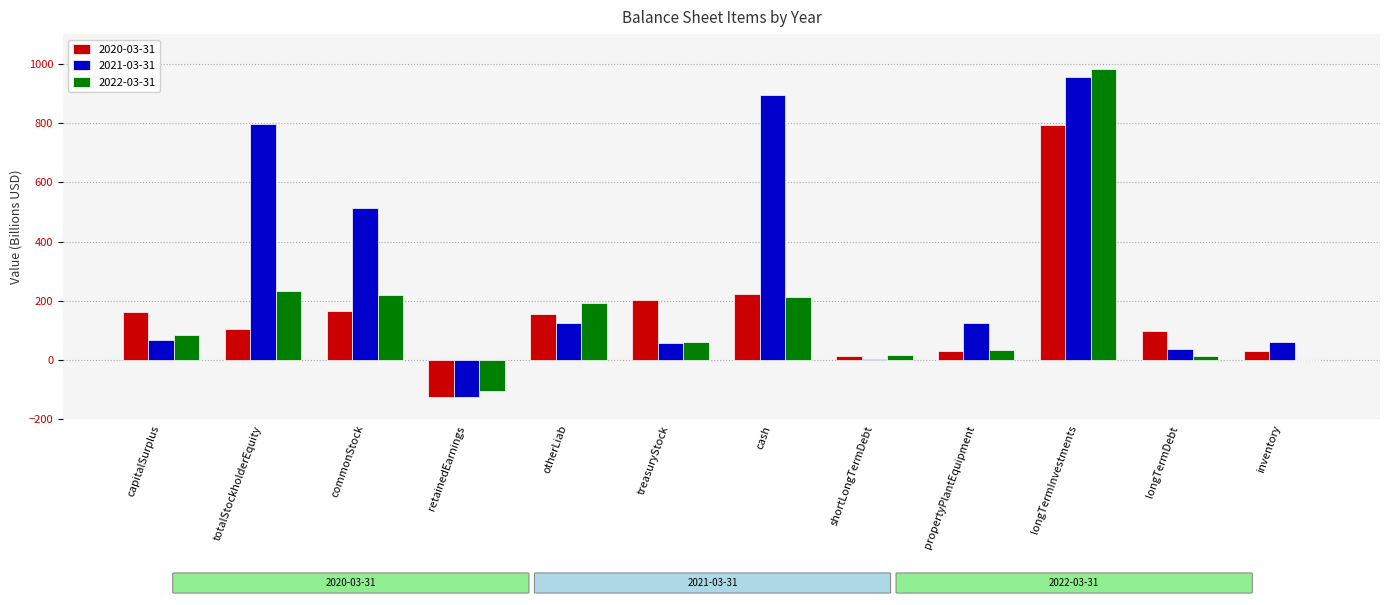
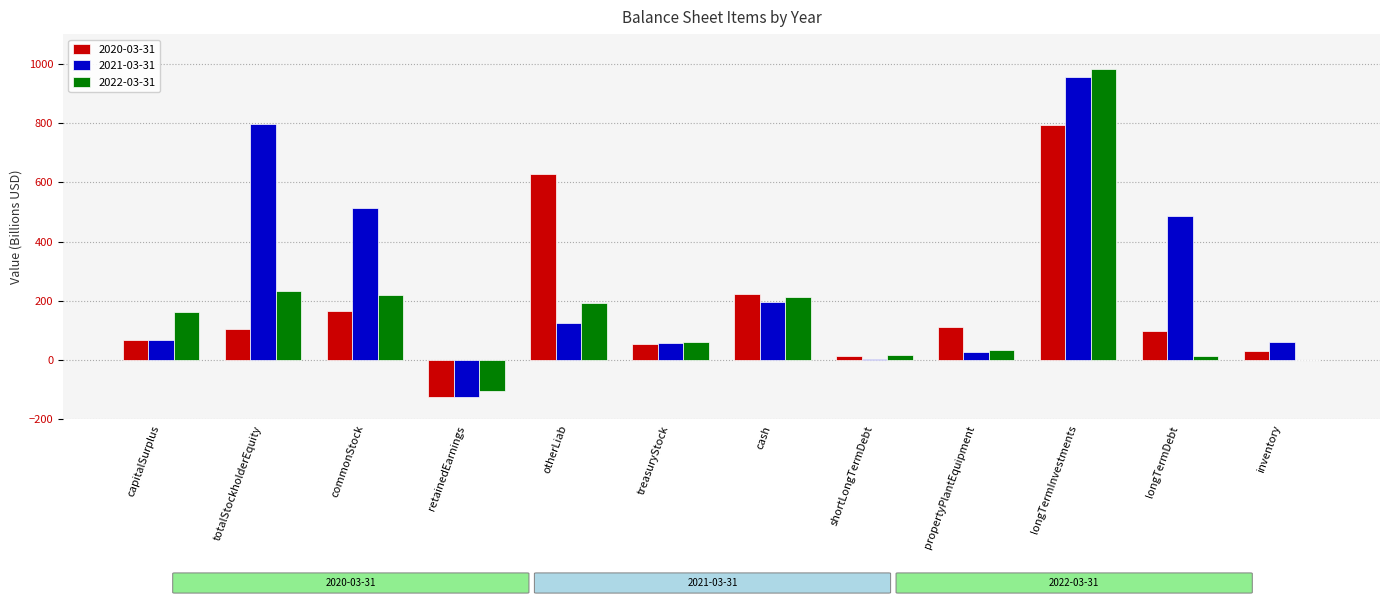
  {
    "2020-03-31": {
-     "capitalSurplus": 160,
+     "capitalSurplus": 70,
      "totalStockholderEquity": 100,
      "commonStock": 160,
      "retainedEarnings": -130,
-     "otherLiab": 160,
-     "treasuryStock": 200,
+     "otherLiab": 630,
+     "treasuryStock": 50,
      "cash": 220,
      "shortLongTermDebt": 10,
-     "propertyPlantEquipment": 30,
+     "propertyPlantEquipment": 110,
      "longTermInvestments": 790,
      "longTermDebt": 100,
      "inventory": 30
    },
    "2021-03-31": {
      "capitalSurplus": 70,
      "totalStockholderEquity": 800,
      "commonStock": 510,
      "retainedEarnings": -120,
      "otherLiab": 120,
      "treasuryStock": 60,
-     "cash": 900,
-     "propertyPlantEquipment": 120,
+     "cash": 200,
+     "propertyPlantEquipment": 30,
      "longTermInvestments": 950,
-     "longTermDebt": 40,
+     "longTermDebt": 490,
      "inventory": 60
    },
    "2022-03-31": {
-     "capitalSurplus": 90,
+     "capitalSurplus": 160,
      "totalStockholderEquity": 230,
      "commonStock": 220,
      "retainedEarnings": -100,
      "otherLiab": 190,
      "treasuryStock": 60,
      "cash": 210,
      "shortLongTermDebt": 20,
      "propertyPlantEquipment": 30,
      "longTermInvestments": 980,
      "longTermDebt": 10
    }
  }
